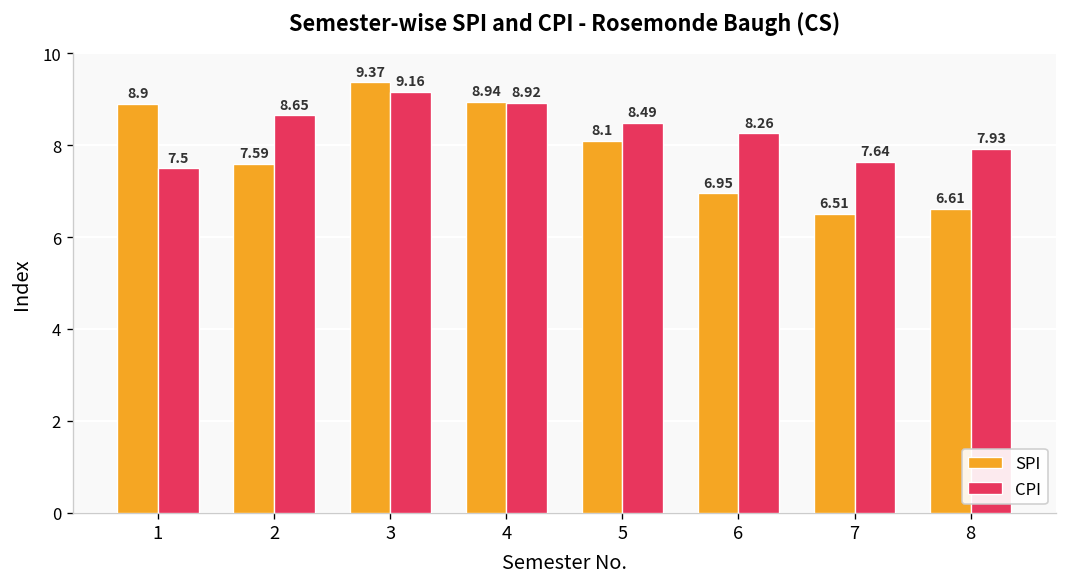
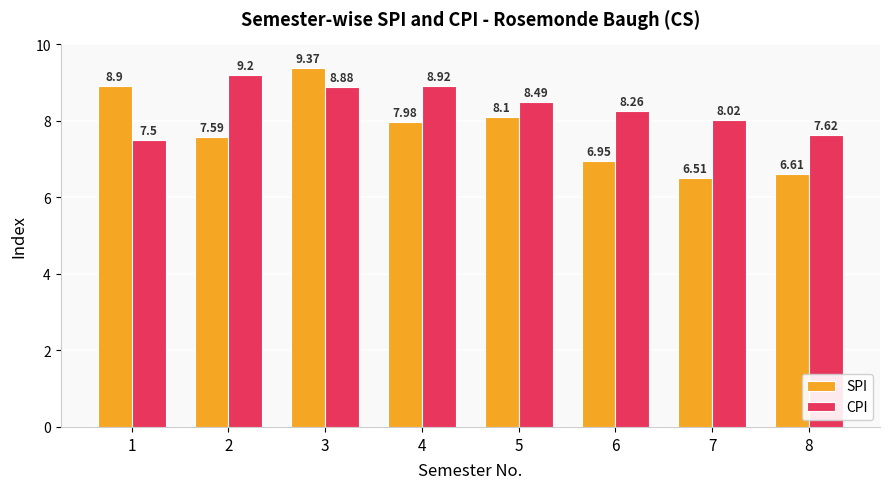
  {
    "SPI": {
      "1": 8.9,
      "2": 7.59,
      "3": 9.37,
-     "4": 8.94,
+     "4": 7.98,
      "5": 8.1,
      "6": 6.95,
      "7": 6.51,
      "8": 6.61
    },
    "CPI": {
      "1": 7.5,
-     "2": 8.65,
-     "3": 9.16,
+     "2": 9.2,
+     "3": 8.88,
      "4": 8.92,
      "5": 8.49,
      "6": 8.26,
-     "7": 7.64,
-     "8": 7.93
+     "7": 8.02,
+     "8": 7.62
    }
  }
